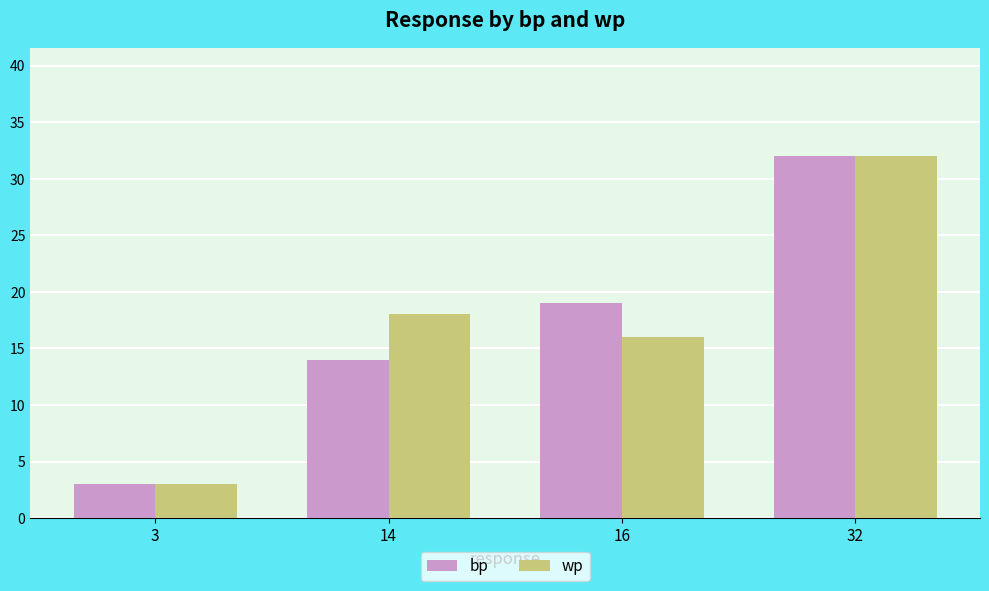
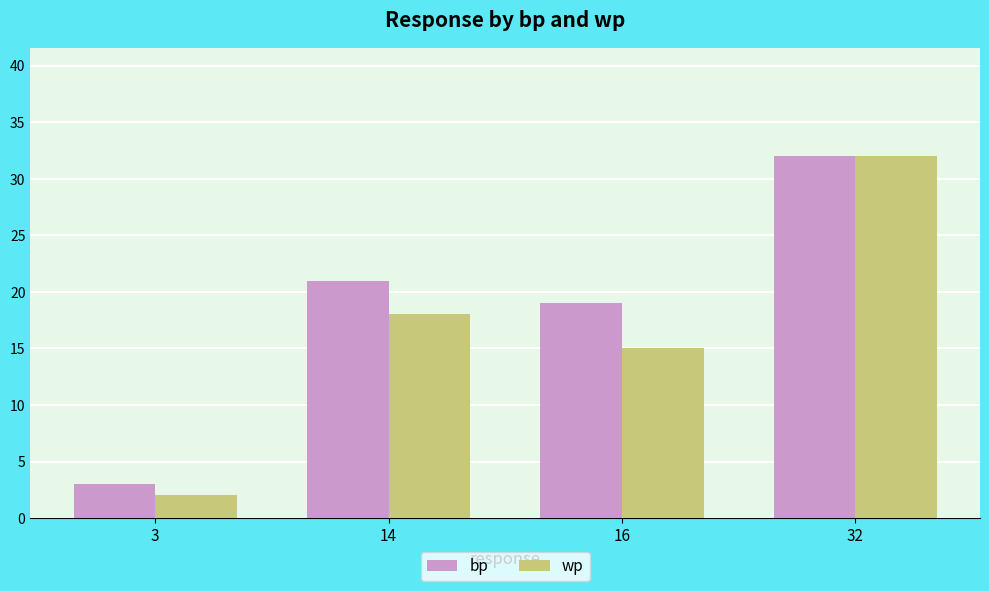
  {
    "bp": {
      "3": 3,
-     "14": 14,
+     "14": 21,
      "16": 19,
      "32": 32
    },
    "wp": {
-     "3": 3,
+     "3": 2,
      "14": 18,
-     "16": 16,
+     "16": 15,
      "32": 32
    }
  }
